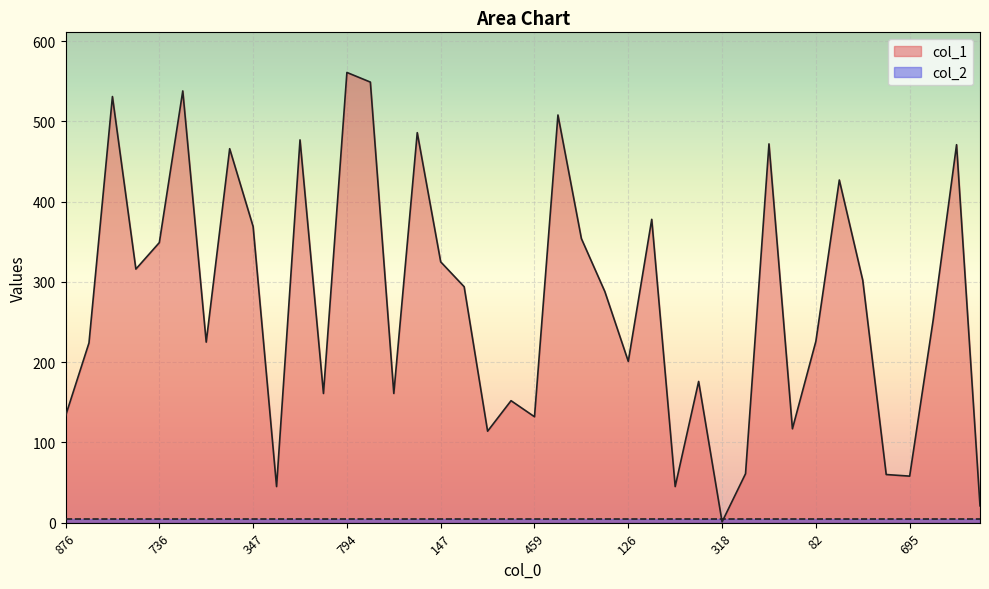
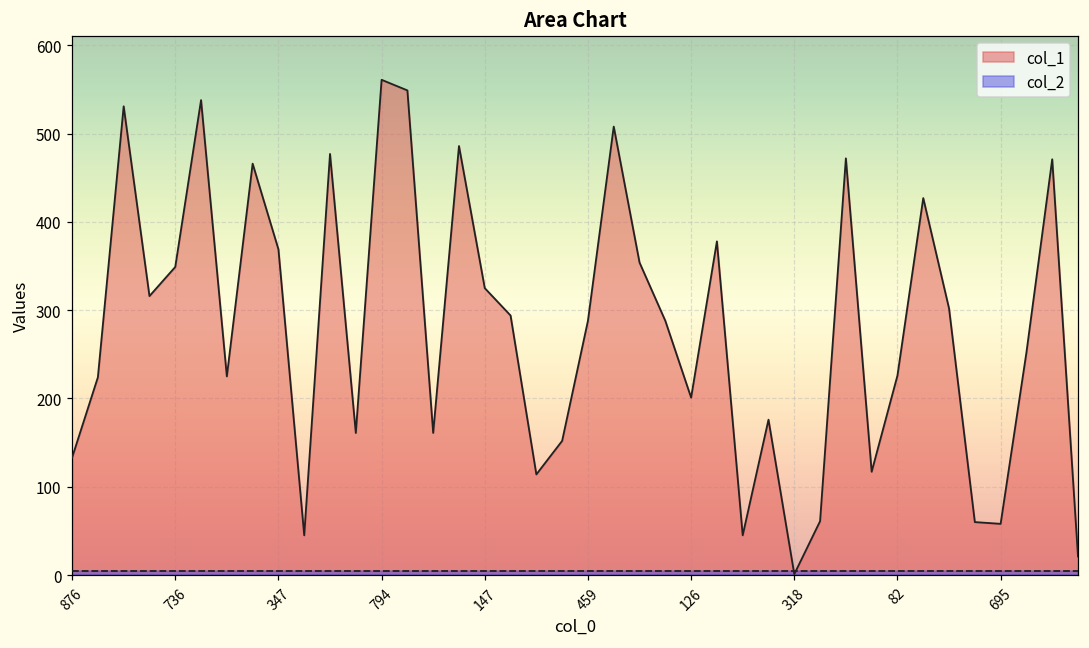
  {
    "col_1": {
      "876": 130,
      "736": 350,
      "347": 370,
      "794": 560,
      "147": 330,
-     "459": 130,
+     "459": 290,
      "126": 200,
      "318": 0,
      "82": 230,
      "695": 60
    },
    "col_2": {
      "876": 10,
      "736": 10,
      "347": 10,
      "794": 10,
      "147": 10,
      "459": 10,
      "126": 10,
      "318": 10,
      "82": 10,
      "695": 10
    }
  }
